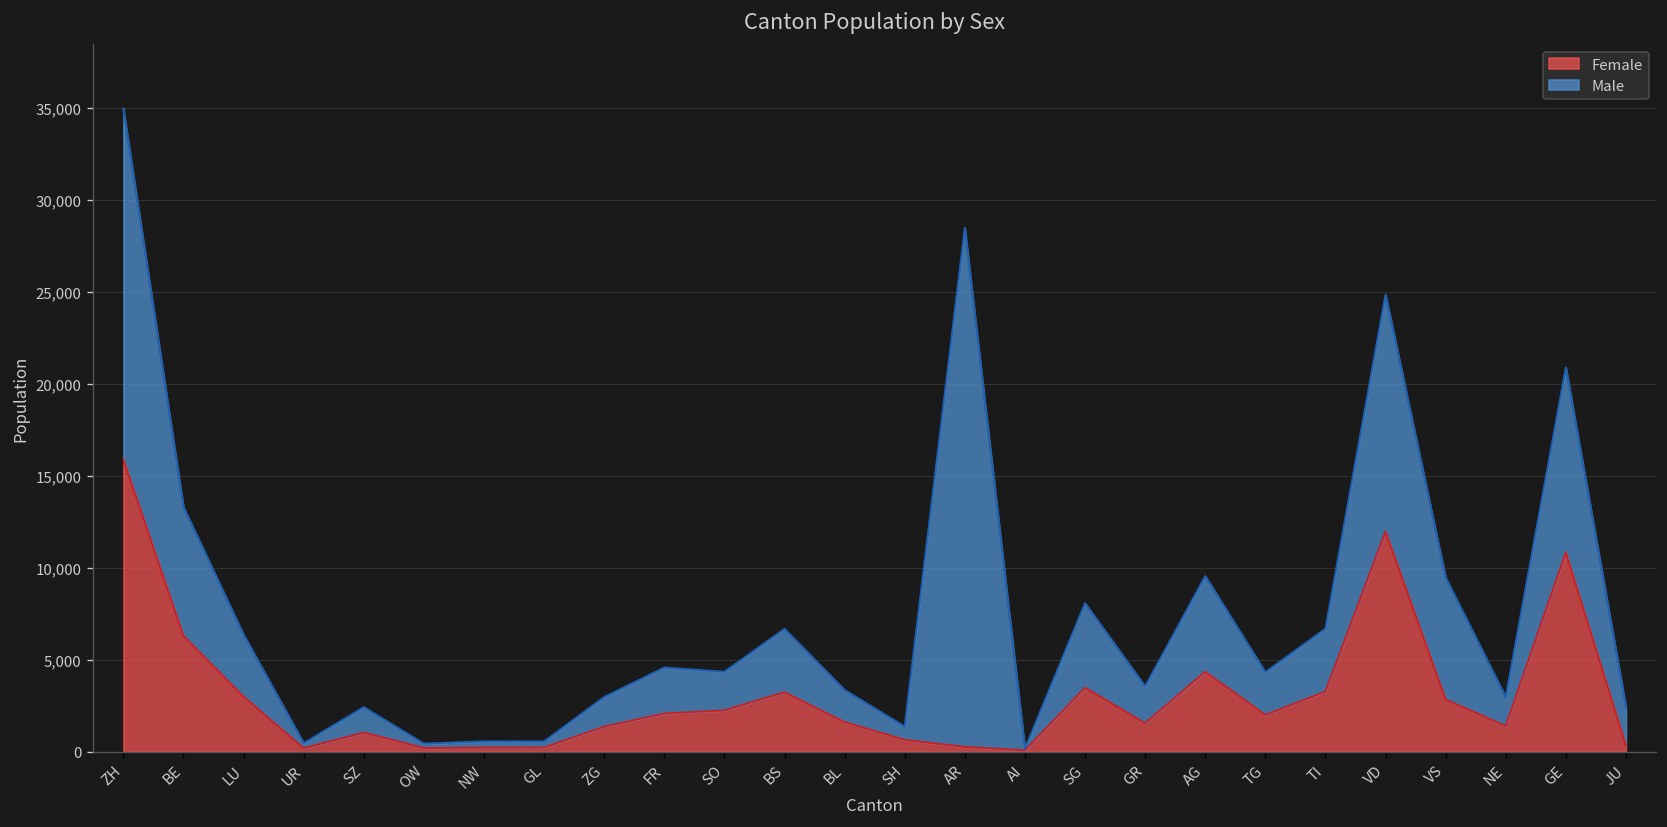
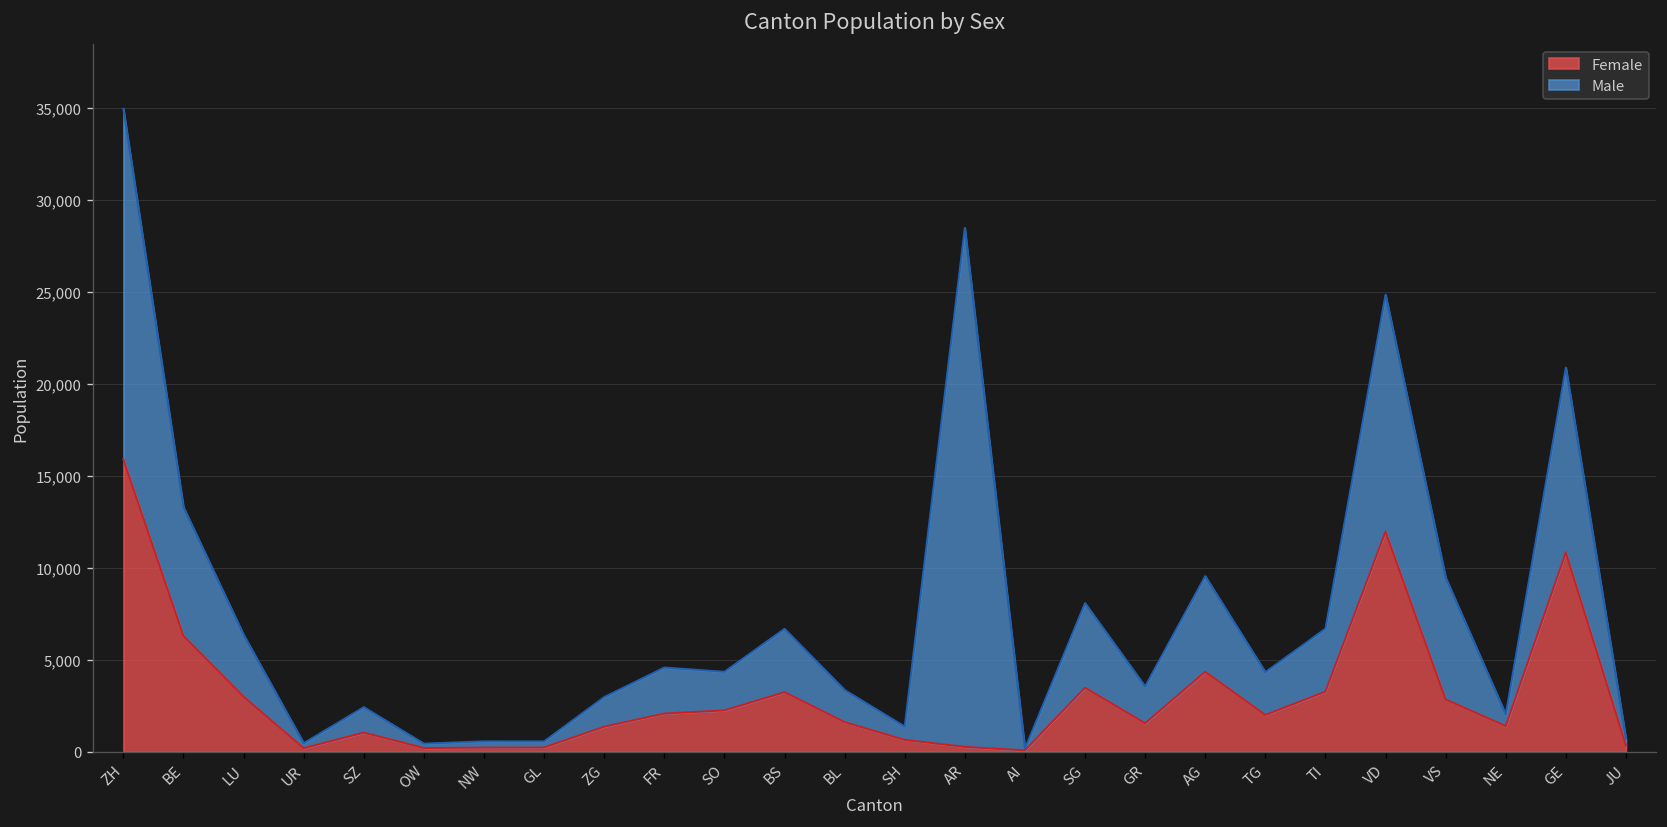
  {
    "Female": {
      "ZH": "15,900",
      "BE": "6,300",
      "LU": "3,000",
      "UR": "200",
      "SZ": "1,000",
      "OW": "200",
      "NW": "200",
      "GL": "200",
      "ZG": "1,400",
      "FR": "2,100",
      "SO": "2,200",
      "BS": "3,200",
      "BL": "1,600",
      "SH": "600",
      "AR": "300",
      "SG": "3,500",
      "GR": "1,500",
      "AG": "4,300",
      "TG": "2,000",
      "TI": "3,300",
      "VD": "12,000",
      "VS": "2,800",
      "NE": "1,400",
      "GE": "10,800",
      "JU": "300"
    },
    "Male": {
      "ZH": "19,100",
      "BE": "7,000",
      "LU": "3,400",
      "UR": "300",
      "SZ": "1,400",
      "OW": "200",
      "NW": "300",
      "GL": "300",
      "ZG": "1,600",
      "FR": "2,500",
      "SO": "2,100",
      "BS": "3,400",
      "BL": "1,700",
      "SH": "700",
      "AR": "28,200",
      "SG": "4,600",
      "GR": "2,000",
      "AG": "5,200",
      "TG": "2,300",
      "TI": "3,400",
      "VD": "12,900",
      "VS": "6,600",
-     "NE": "1,600",
+     "NE": "600",
      "GE": "10,000",
-     "JU": "2,100"
+     "JU": "400"
    }
  }
